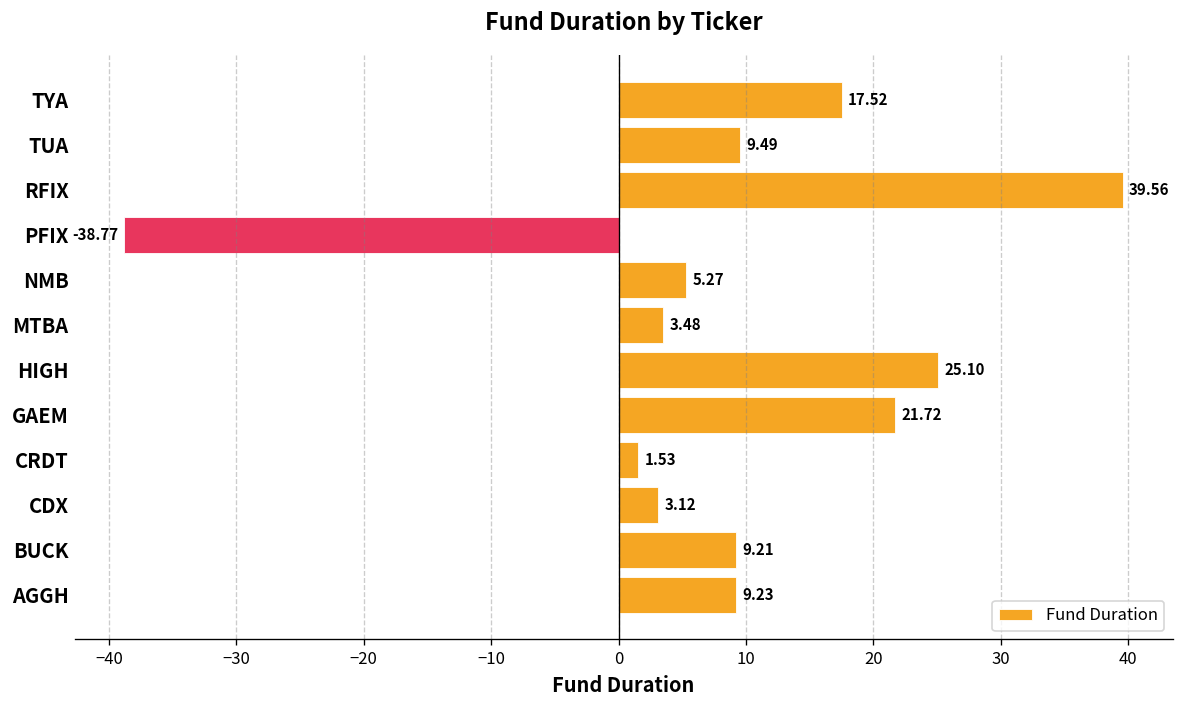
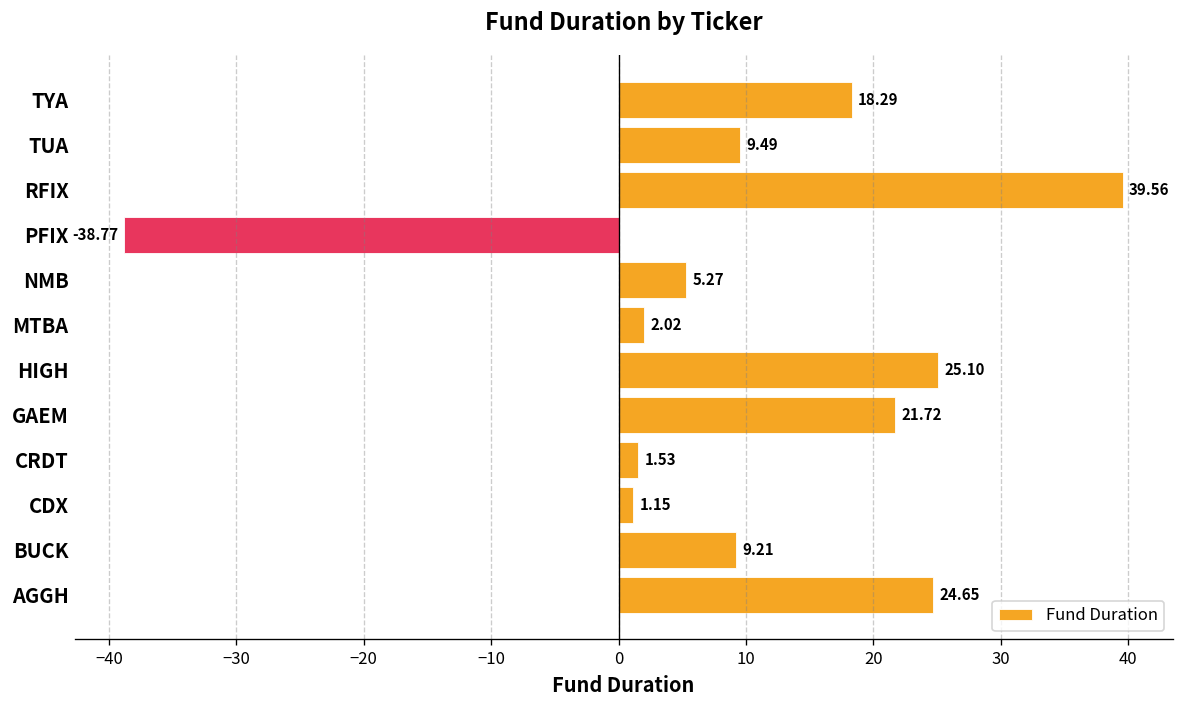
  {
-   "TYA": 17.52,
+   "TYA": 18.29,
    "TUA": 9.49,
    "RFIX": 39.56,
    "PFIX": -38.77,
    "NMB": 5.27,
-   "MTBA": 3.48,
+   "MTBA": 2.02,
    "HIGH": 25.10,
    "GAEM": 21.72,
    "CRDT": 1.53,
-   "CDX": 3.12,
+   "CDX": 1.15,
    "BUCK": 9.21,
-   "AGGH": 9.23
+   "AGGH": 24.65
  }
